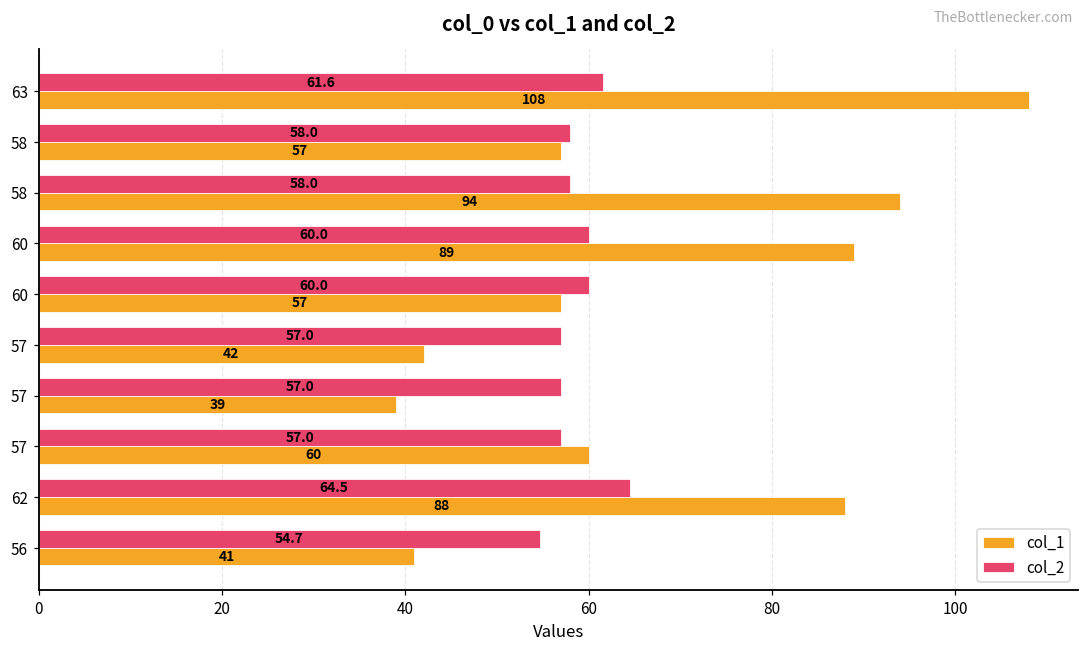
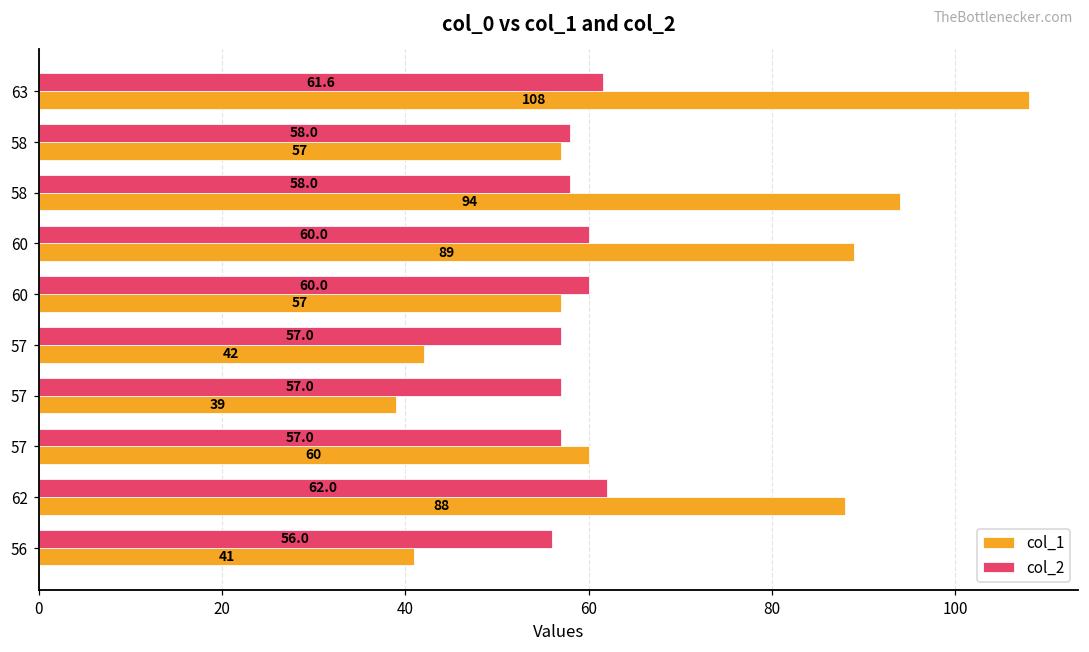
  {
    "col_1": {
      "63": 108,
      "62": 88,
      "56": 41
    },
    "col_2": {
      "63": 61.6,
-     "62": 64.5,
-     "56": 54.7
+     "62": 62.0,
+     "56": 56.0
    }
  }
